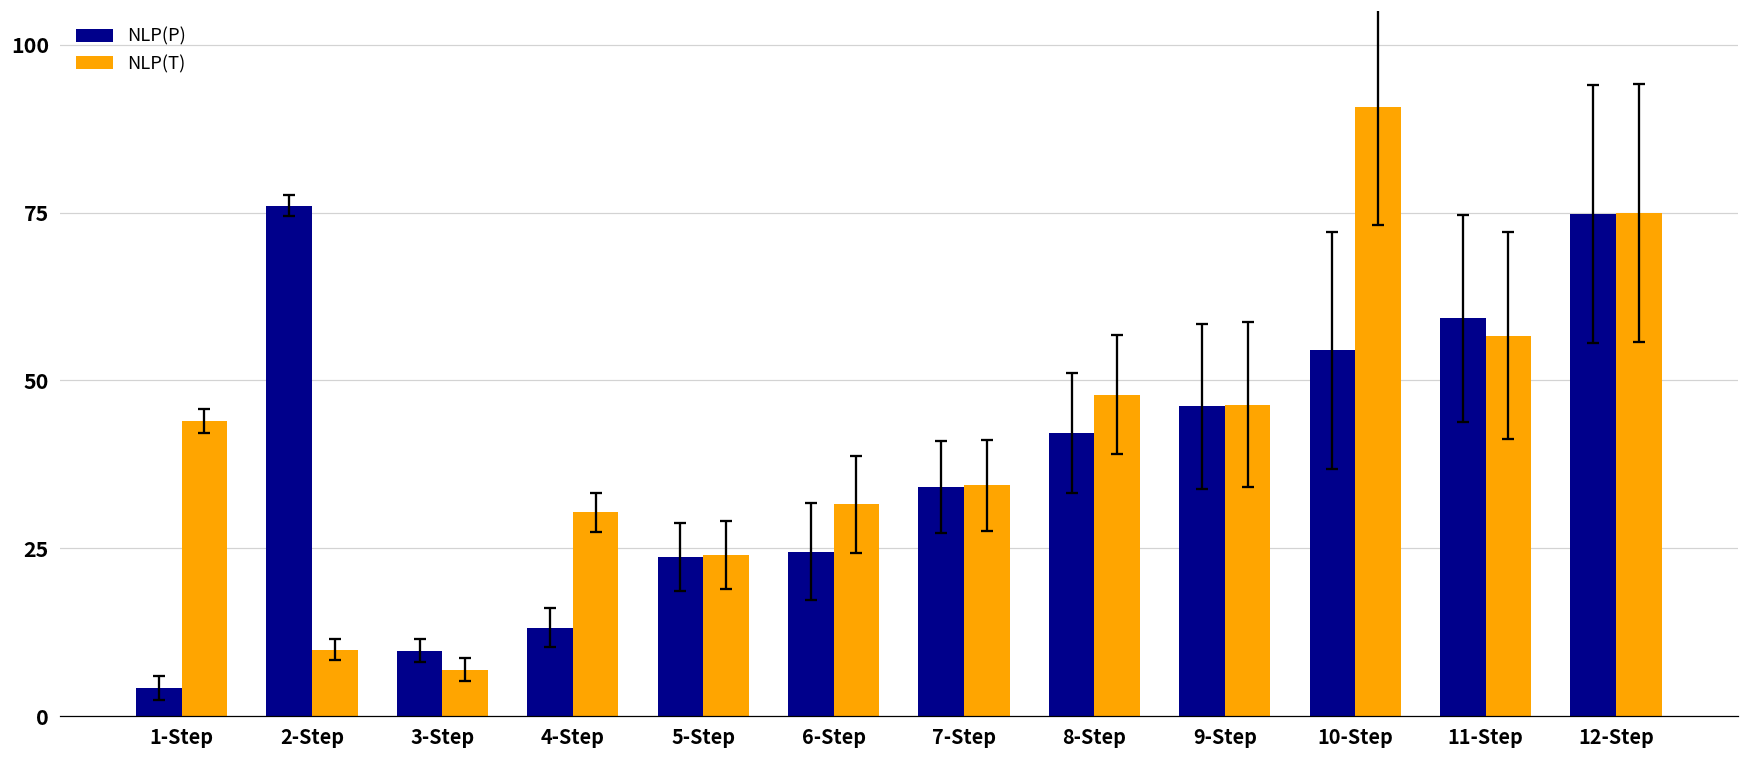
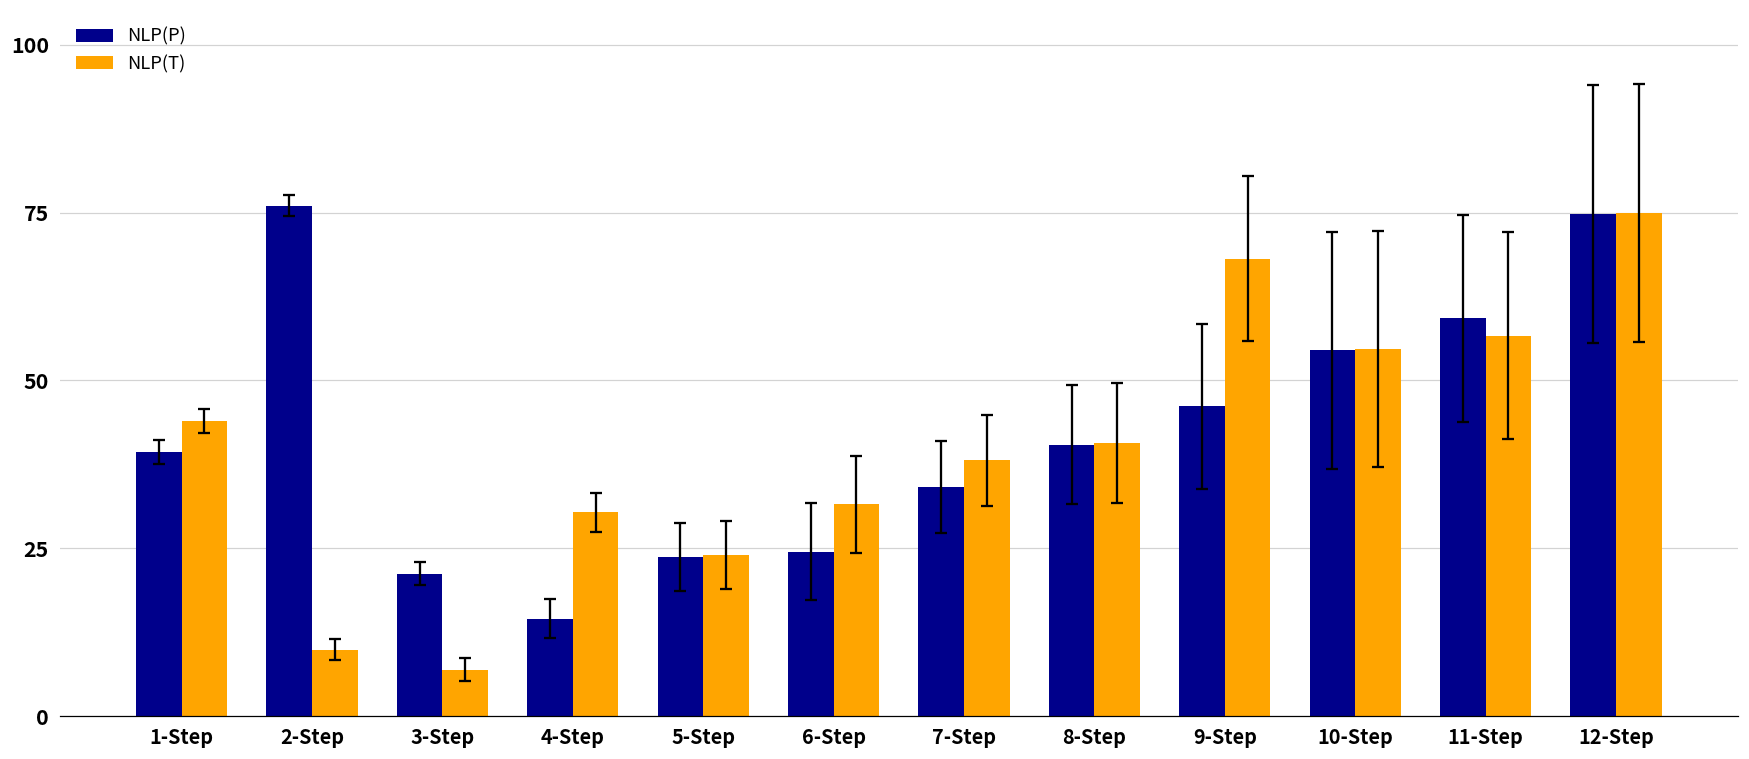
  {
    "NLP(P)": {
-     "1-Step": 4,
+     "1-Step": 39,
      "2-Step": 76,
-     "3-Step": 10,
-     "4-Step": 13,
+     "3-Step": 21,
+     "4-Step": 15,
      "5-Step": 24,
      "6-Step": 25,
      "7-Step": 34,
-     "8-Step": 42,
+     "8-Step": 40,
      "9-Step": 46,
      "10-Step": 54,
      "11-Step": 59,
      "12-Step": 75
    },
    "NLP(T)": {
      "1-Step": 44,
      "2-Step": 10,
      "3-Step": 7,
      "4-Step": 30,
      "5-Step": 24,
      "6-Step": 32,
-     "7-Step": 34,
-     "8-Step": 48,
-     "9-Step": 46,
-     "10-Step": 91,
+     "7-Step": 38,
+     "8-Step": 41,
+     "9-Step": 68,
+     "10-Step": 55,
      "11-Step": 57,
      "12-Step": 75
    }
  }
